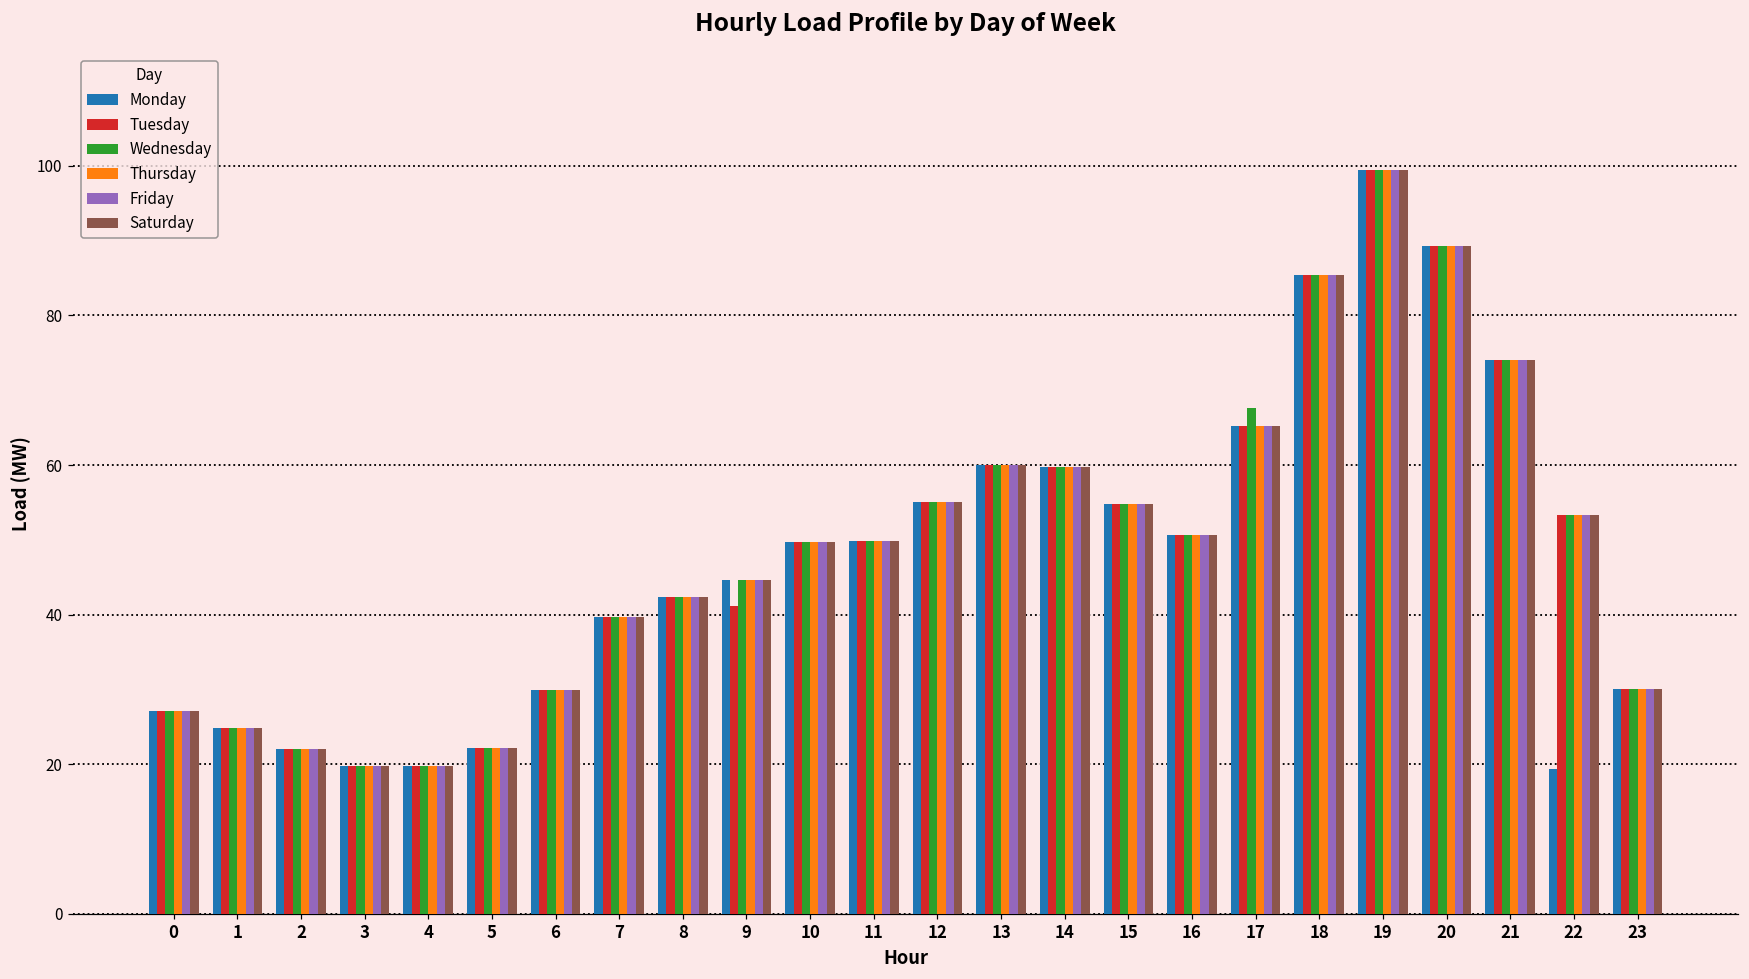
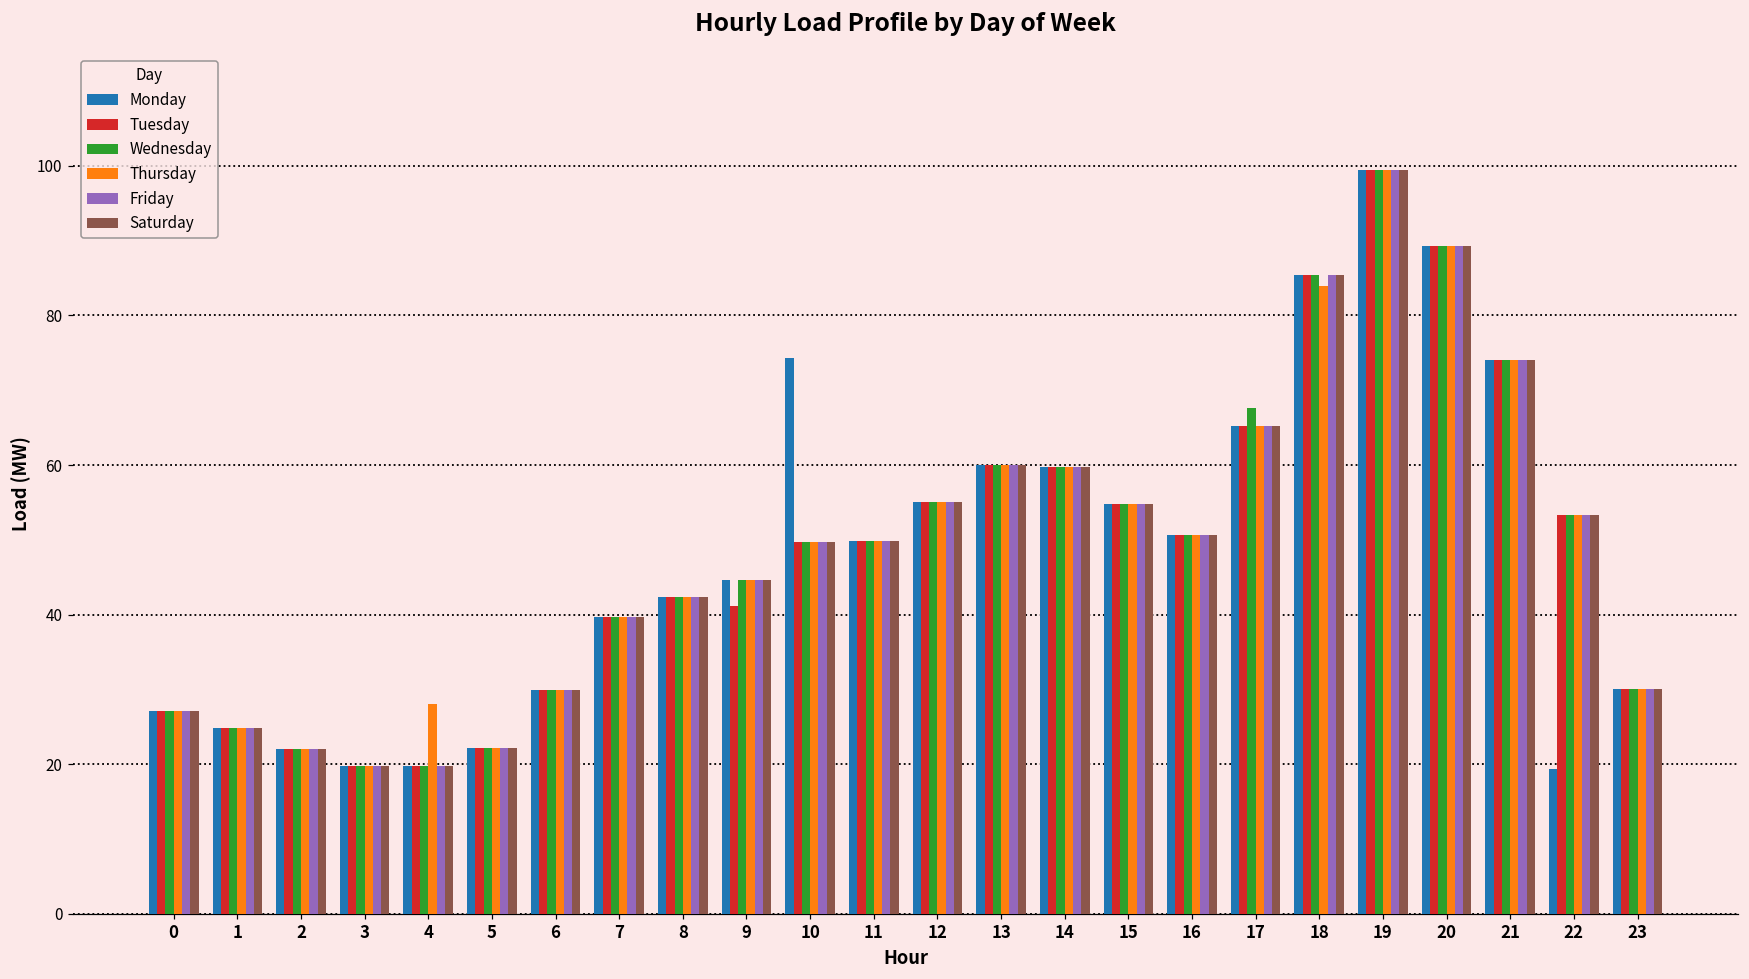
  {
    "Monday": {
      "0": 27,
      "1": 25,
      "2": 22,
      "3": 20,
      "4": 20,
      "5": 22,
      "6": 30,
      "7": 40,
      "8": 42,
      "9": 45,
-     "10": 50,
+     "10": 74,
      "11": 50,
      "12": 55,
      "13": 60,
      "14": 60,
      "15": 55,
      "16": 51,
      "17": 65,
      "18": 85,
      "19": 99,
      "20": 89,
      "21": 74,
      "22": 19,
      "23": 30
    },
    "Tuesday": {
      "0": 27,
      "1": 25,
      "2": 22,
      "3": 20,
      "4": 20,
      "5": 22,
      "6": 30,
      "7": 40,
      "8": 42,
      "9": 41,
      "10": 50,
      "11": 50,
      "12": 55,
      "13": 60,
      "14": 60,
      "15": 55,
      "16": 51,
      "17": 65,
      "18": 85,
      "19": 99,
      "20": 89,
      "21": 74,
      "22": 53,
      "23": 30
    },
    "Wednesday": {
      "0": 27,
      "1": 25,
      "2": 22,
      "3": 20,
      "4": 20,
      "5": 22,
      "6": 30,
      "7": 40,
      "8": 42,
      "9": 45,
      "10": 50,
      "11": 50,
      "12": 55,
      "13": 60,
      "14": 60,
      "15": 55,
      "16": 51,
      "17": 68,
      "18": 85,
      "19": 99,
      "20": 89,
      "21": 74,
      "22": 53,
      "23": 30
    },
    "Thursday": {
      "0": 27,
      "1": 25,
      "2": 22,
      "3": 20,
-     "4": 20,
+     "4": 28,
      "5": 22,
      "6": 30,
      "7": 40,
      "8": 42,
      "9": 45,
      "10": 50,
      "11": 50,
      "12": 55,
      "13": 60,
      "14": 60,
      "15": 55,
      "16": 51,
      "17": 65,
-     "18": 85,
+     "18": 84,
      "19": 99,
      "20": 89,
      "21": 74,
      "22": 53,
      "23": 30
    },
    "Friday": {
      "0": 27,
      "1": 25,
      "2": 22,
      "3": 20,
      "4": 20,
      "5": 22,
      "6": 30,
      "7": 40,
      "8": 42,
      "9": 45,
      "10": 50,
      "11": 50,
      "12": 55,
      "13": 60,
      "14": 60,
      "15": 55,
      "16": 51,
      "17": 65,
      "18": 85,
      "19": 99,
      "20": 89,
      "21": 74,
      "22": 53,
      "23": 30
    },
    "Saturday": {
      "0": 27,
      "1": 25,
      "2": 22,
      "3": 20,
      "4": 20,
      "5": 22,
      "6": 30,
      "7": 40,
      "8": 42,
      "9": 45,
      "10": 50,
      "11": 50,
      "12": 55,
      "13": 60,
      "14": 60,
      "15": 55,
      "16": 51,
      "17": 65,
      "18": 85,
      "19": 99,
      "20": 89,
      "21": 74,
      "22": 53,
      "23": 30
    }
  }
